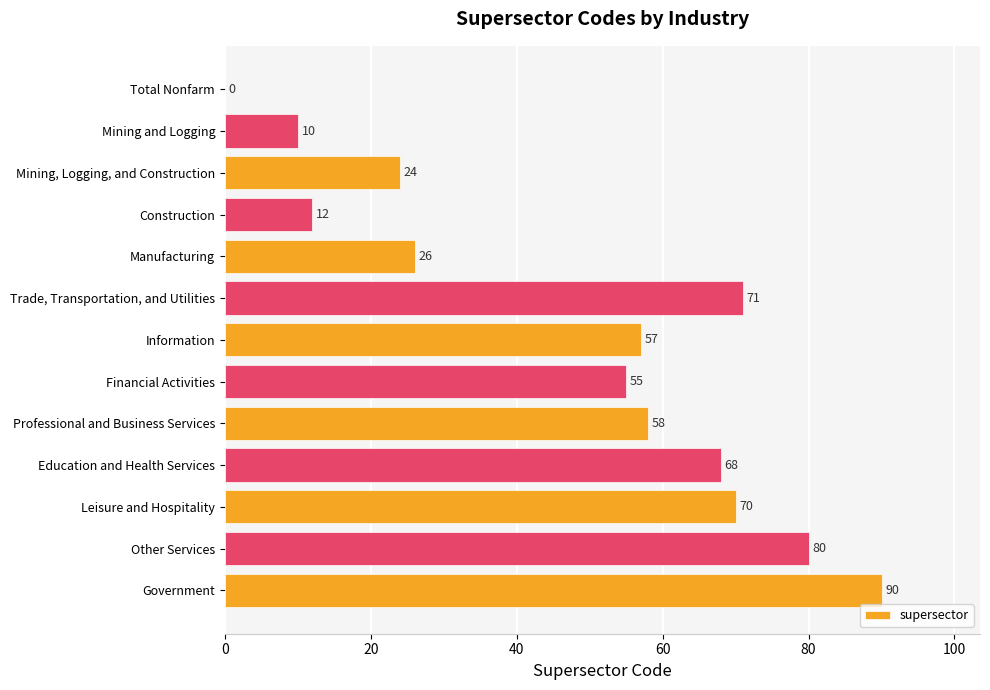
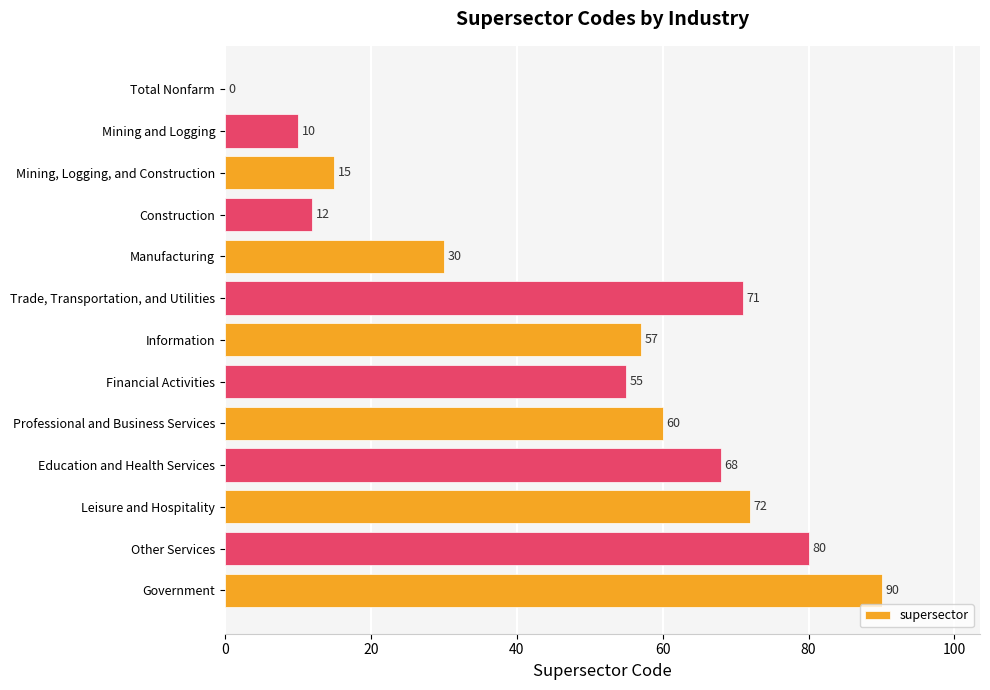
  {
    "Total Nonfarm": 0,
    "Mining and Logging": 10,
-   "Mining, Logging, and Construction": 24,
+   "Mining, Logging, and Construction": 15,
    "Construction": 12,
-   "Manufacturing": 26,
+   "Manufacturing": 30,
    "Trade, Transportation, and Utilities": 71,
    "Information": 57,
    "Financial Activities": 55,
-   "Professional and Business Services": 58,
+   "Professional and Business Services": 60,
    "Education and Health Services": 68,
-   "Leisure and Hospitality": 70,
+   "Leisure and Hospitality": 72,
    "Other Services": 80,
    "Government": 90
  }
